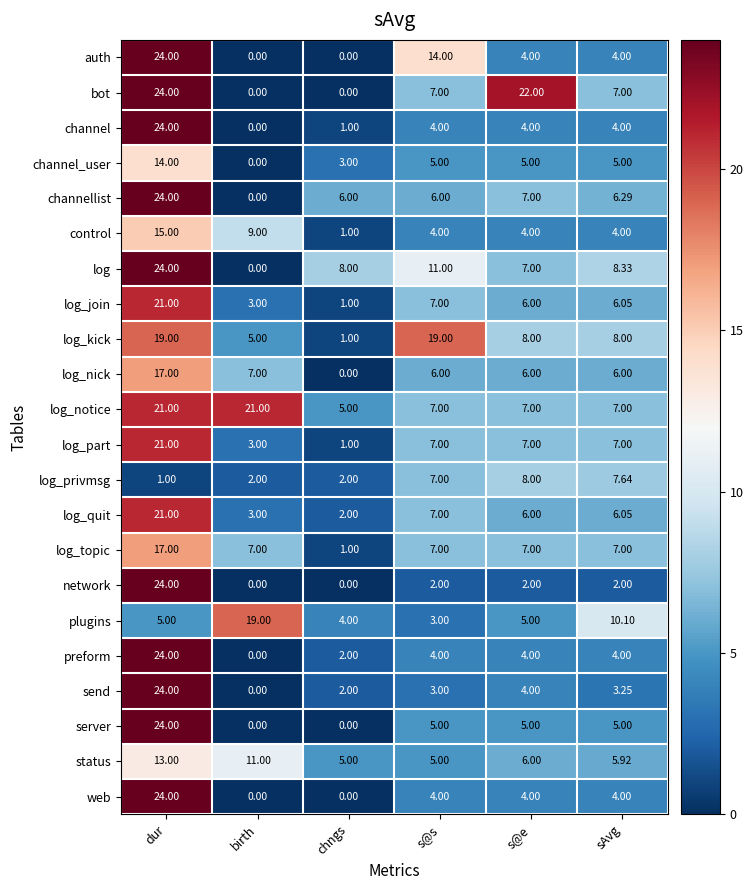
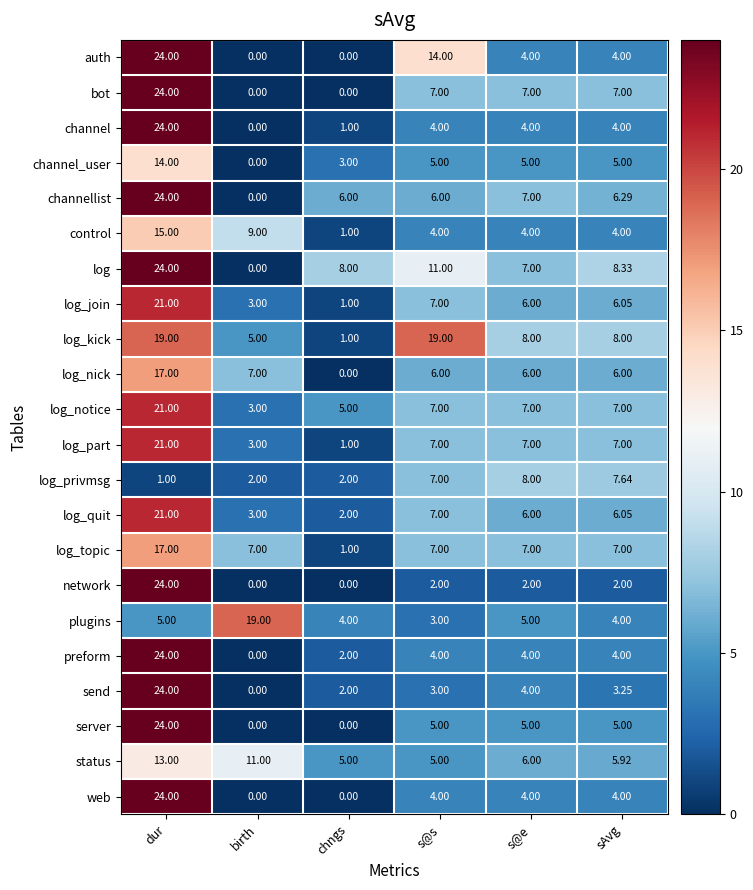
  {
    "auth": {
      "dur": 24.00,
      "birth": 0.00,
      "chngs": 0.00,
      "s@s": 14.00,
      "s@e": 4.00,
      "sAvg": 4.00
    },
    "bot": {
      "dur": 24.00,
      "birth": 0.00,
      "chngs": 0.00,
      "s@s": 7.00,
-     "s@e": 22.00,
+     "s@e": 7.00,
      "sAvg": 7.00
    },
    "channel": {
      "dur": 24.00,
      "birth": 0.00,
      "chngs": 1.00,
      "s@s": 4.00,
      "s@e": 4.00,
      "sAvg": 4.00
    },
    "channel_user": {
      "dur": 14.00,
      "birth": 0.00,
      "chngs": 3.00,
      "s@s": 5.00,
      "s@e": 5.00,
      "sAvg": 5.00
    },
    "channellist": {
      "dur": 24.00,
      "birth": 0.00,
      "chngs": 6.00,
      "s@s": 6.00,
      "s@e": 7.00,
      "sAvg": 6.29
    },
    "control": {
      "dur": 15.00,
      "birth": 9.00,
      "chngs": 1.00,
      "s@s": 4.00,
      "s@e": 4.00,
      "sAvg": 4.00
    },
    "log": {
      "dur": 24.00,
      "birth": 0.00,
      "chngs": 8.00,
      "s@s": 11.00,
      "s@e": 7.00,
      "sAvg": 8.33
    },
    "log_join": {
      "dur": 21.00,
      "birth": 3.00,
      "chngs": 1.00,
      "s@s": 7.00,
      "s@e": 6.00,
      "sAvg": 6.05
    },
    "log_kick": {
      "dur": 19.00,
      "birth": 5.00,
      "chngs": 1.00,
      "s@s": 19.00,
      "s@e": 8.00,
      "sAvg": 8.00
    },
    "log_nick": {
      "dur": 17.00,
      "birth": 7.00,
      "chngs": 0.00,
      "s@s": 6.00,
      "s@e": 6.00,
      "sAvg": 6.00
    },
    "log_notice": {
      "dur": 21.00,
-     "birth": 21.00,
+     "birth": 3.00,
      "chngs": 5.00,
      "s@s": 7.00,
      "s@e": 7.00,
      "sAvg": 7.00
    },
    "log_part": {
      "dur": 21.00,
      "birth": 3.00,
      "chngs": 1.00,
      "s@s": 7.00,
      "s@e": 7.00,
      "sAvg": 7.00
    },
    "log_privmsg": {
      "dur": 1.00,
      "birth": 2.00,
      "chngs": 2.00,
      "s@s": 7.00,
      "s@e": 8.00,
      "sAvg": 7.64
    },
    "log_quit": {
      "dur": 21.00,
      "birth": 3.00,
      "chngs": 2.00,
      "s@s": 7.00,
      "s@e": 6.00,
      "sAvg": 6.05
    },
    "log_topic": {
      "dur": 17.00,
      "birth": 7.00,
      "chngs": 1.00,
      "s@s": 7.00,
      "s@e": 7.00,
      "sAvg": 7.00
    },
    "network": {
      "dur": 24.00,
      "birth": 0.00,
      "chngs": 0.00,
      "s@s": 2.00,
      "s@e": 2.00,
      "sAvg": 2.00
    },
    "plugins": {
      "dur": 5.00,
      "birth": 19.00,
      "chngs": 4.00,
      "s@s": 3.00,
      "s@e": 5.00,
-     "sAvg": 10.10
+     "sAvg": 4.00
    },
    "preform": {
      "dur": 24.00,
      "birth": 0.00,
      "chngs": 2.00,
      "s@s": 4.00,
      "s@e": 4.00,
      "sAvg": 4.00
    },
    "send": {
      "dur": 24.00,
      "birth": 0.00,
      "chngs": 2.00,
      "s@s": 3.00,
      "s@e": 4.00,
      "sAvg": 3.25
    },
    "server": {
      "dur": 24.00,
      "birth": 0.00,
      "chngs": 0.00,
      "s@s": 5.00,
      "s@e": 5.00,
      "sAvg": 5.00
    },
    "status": {
      "dur": 13.00,
      "birth": 11.00,
      "chngs": 5.00,
      "s@s": 5.00,
      "s@e": 6.00,
      "sAvg": 5.92
    },
    "web": {
      "dur": 24.00,
      "birth": 0.00,
      "chngs": 0.00,
      "s@s": 4.00,
      "s@e": 4.00,
      "sAvg": 4.00
    }
  }
